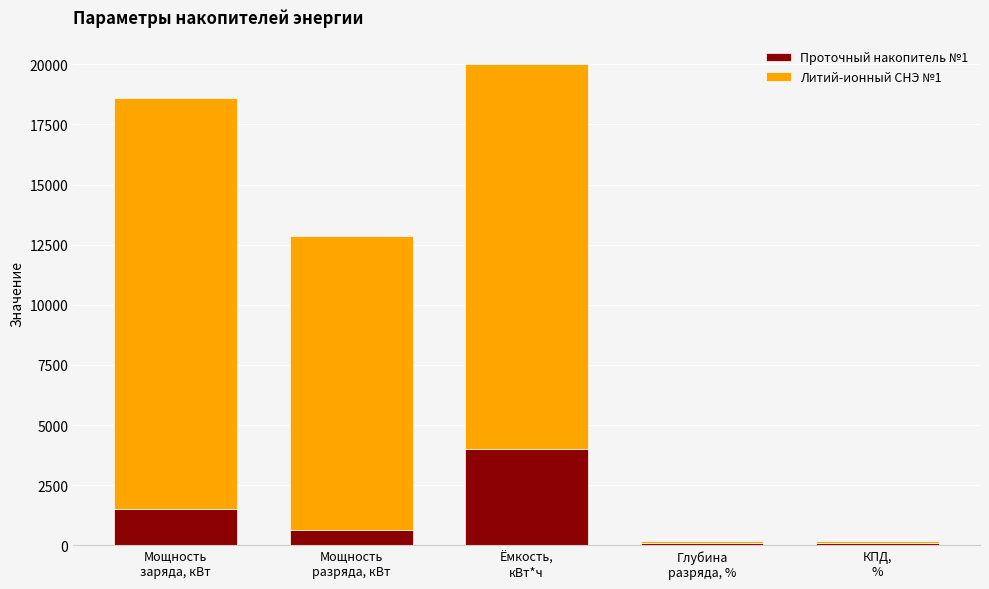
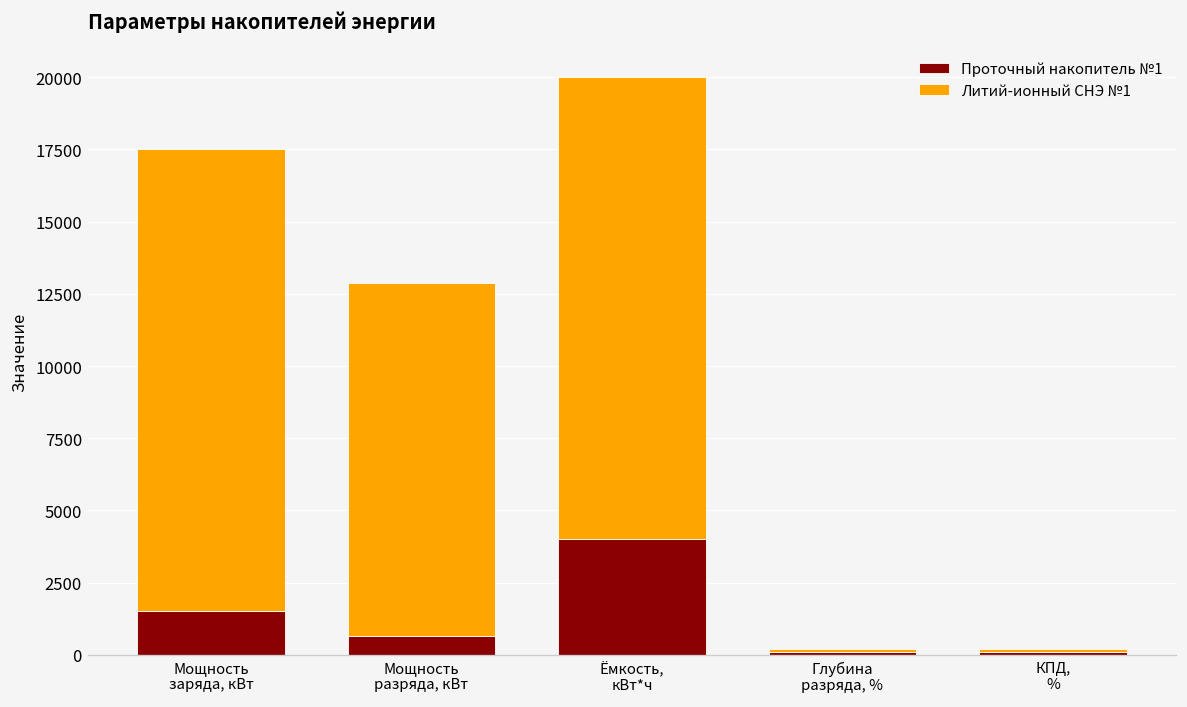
  {
    "Проточный накопитель №1": {
      "Мощность заряда, кВт": 1500,
      "Мощность разряда, кВт": 600,
      "Ёмкость, кВт*ч": 4000
    },
    "Литий-ионный СНЭ №1": {
-     "Мощность заряда, кВт": 17100,
+     "Мощность заряда, кВт": 16000,
      "Мощность разряда, кВт": 12200,
      "Ёмкость, кВт*ч": 16000
    }
  }
